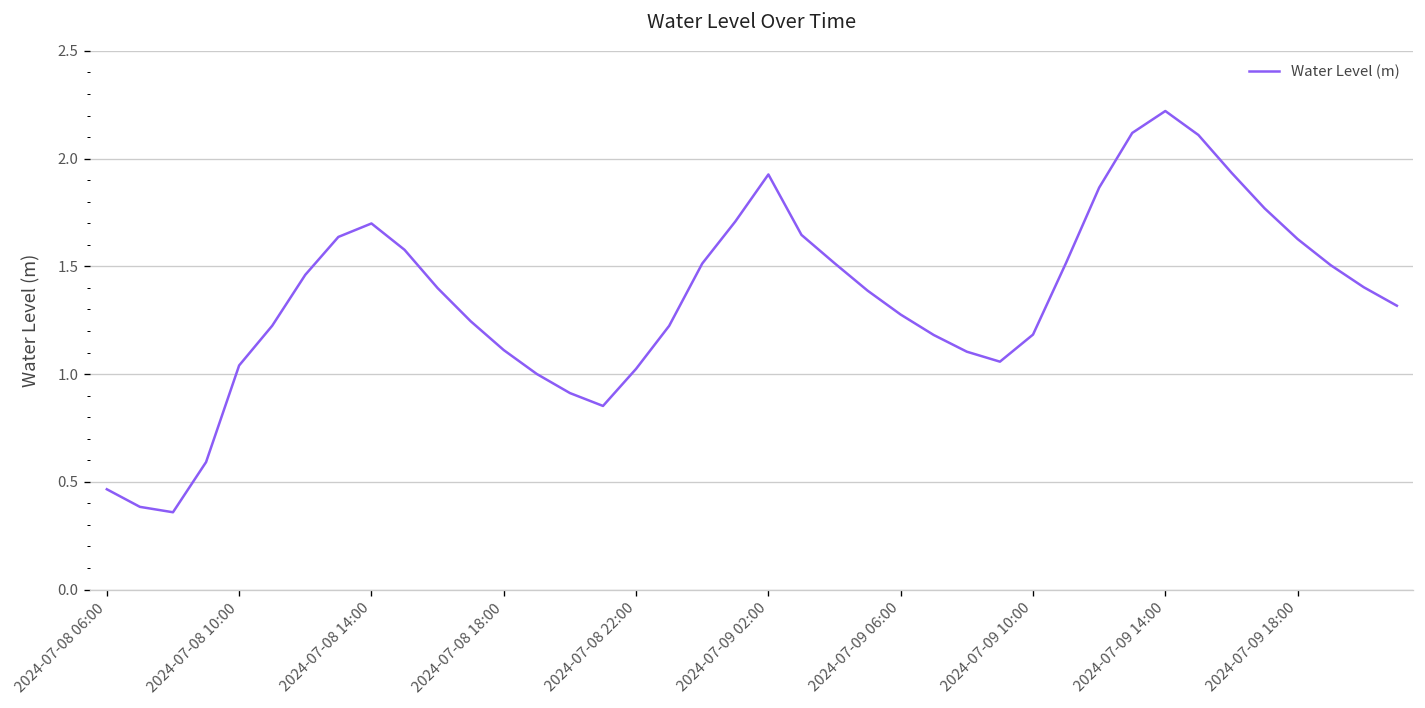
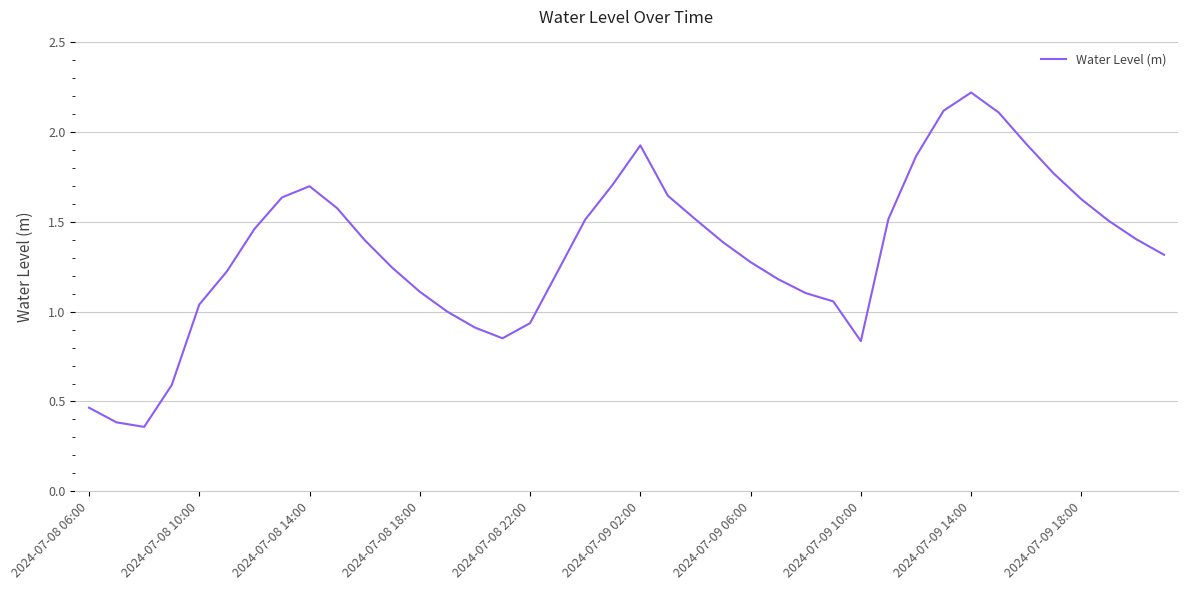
  {
    "2024-07-08 06:00": 0.47,
    "2024-07-08 10:00": 1.04,
    "2024-07-08 14:00": 1.70,
    "2024-07-08 18:00": 1.11,
-   "2024-07-08 22:00": 1.02,
+   "2024-07-08 22:00": 0.94,
    "2024-07-09 02:00": 1.93,
    "2024-07-09 06:00": 1.28,
-   "2024-07-09 10:00": 1.18,
+   "2024-07-09 10:00": 0.84,
    "2024-07-09 14:00": 2.22,
    "2024-07-09 18:00": 1.63
  }
